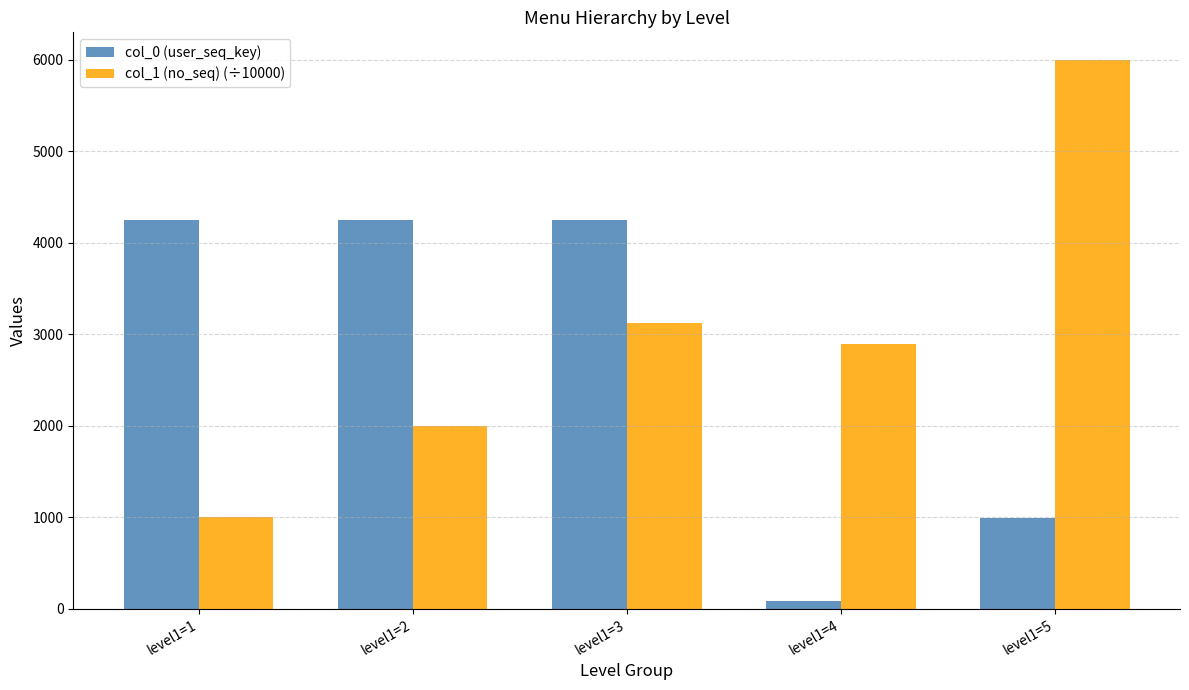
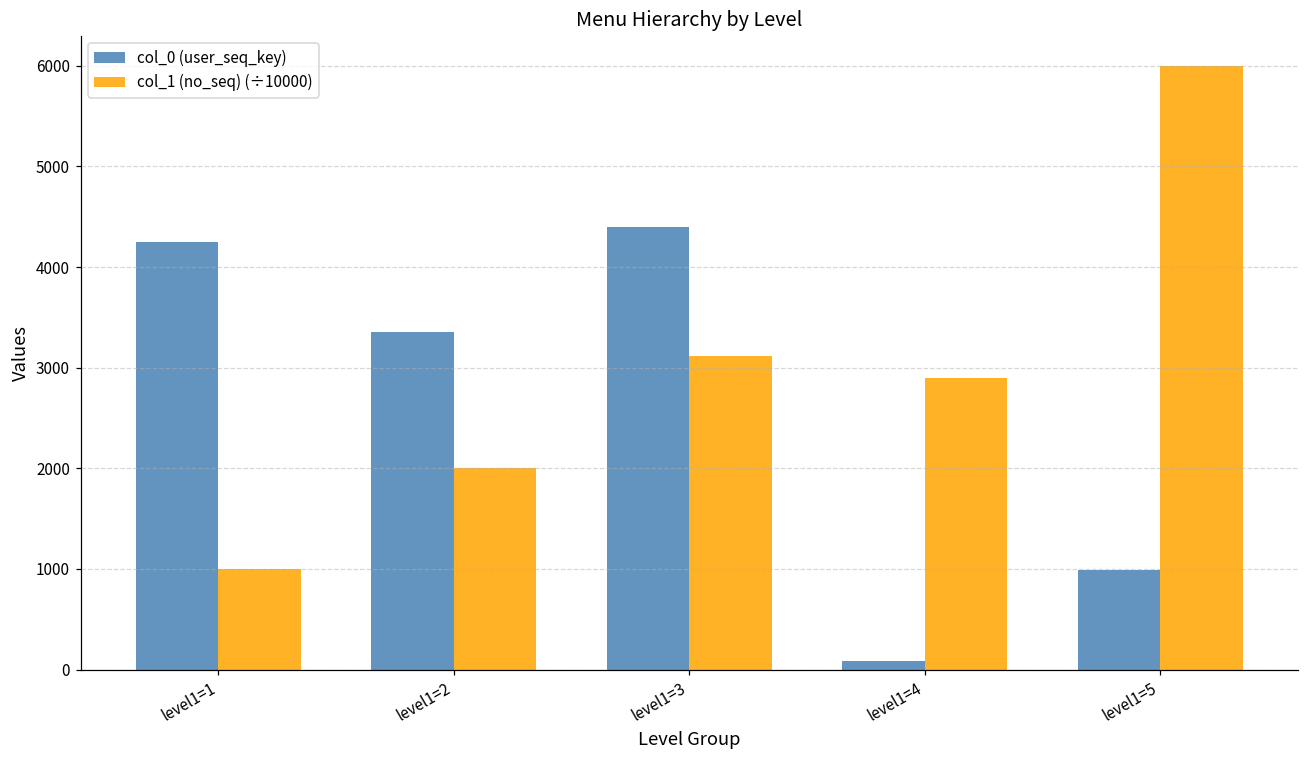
  {
    "col_0 (user_seq_key)": {
      "level1=1": 4200,
-     "level1=2": 4200,
-     "level1=3": 4300,
+     "level1=2": 3400,
+     "level1=3": 4400,
      "level1=4": 100,
      "level1=5": 1000
    },
    "col_1 (no_seq) (÷10000)": {
      "level1=1": 1000,
      "level1=2": 2000,
      "level1=3": 3100,
      "level1=4": 2900,
      "level1=5": 6000
    }
  }
